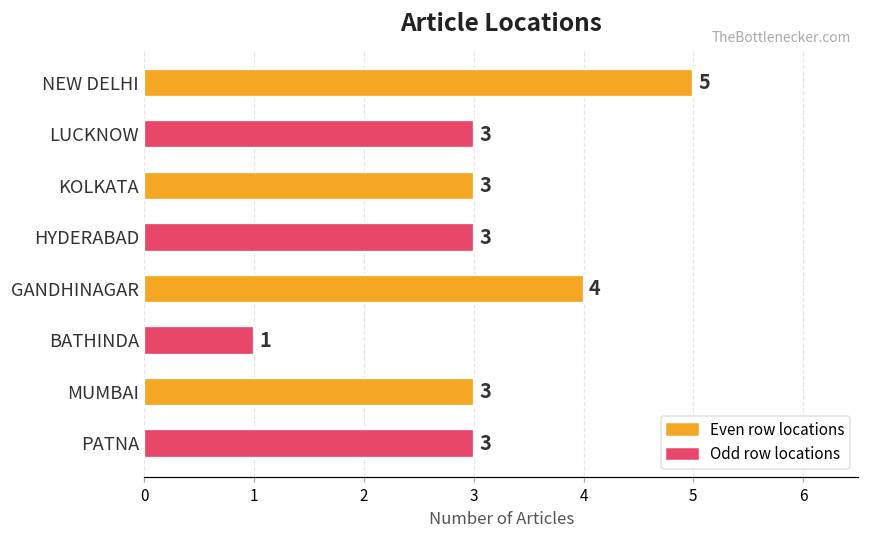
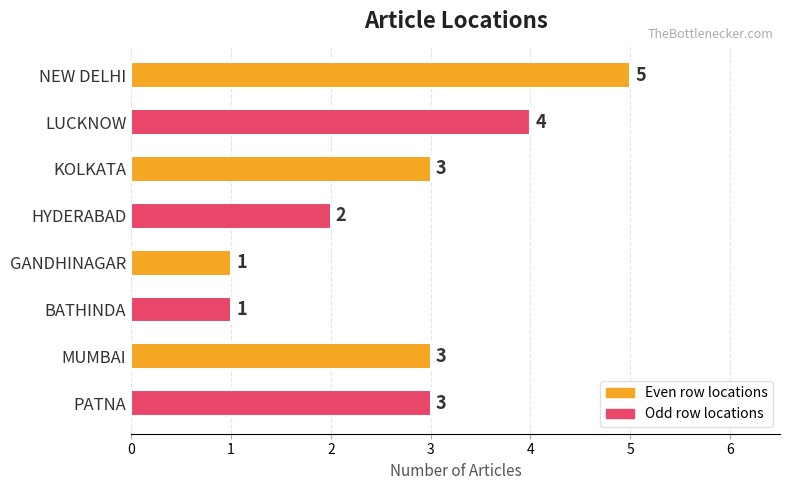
  {
    "NEW DELHI": 5,
-   "LUCKNOW": 3,
+   "LUCKNOW": 4,
    "KOLKATA": 3,
-   "HYDERABAD": 3,
-   "GANDHINAGAR": 4,
+   "HYDERABAD": 2,
+   "GANDHINAGAR": 1,
    "BATHINDA": 1,
    "MUMBAI": 3,
    "PATNA": 3
  }
